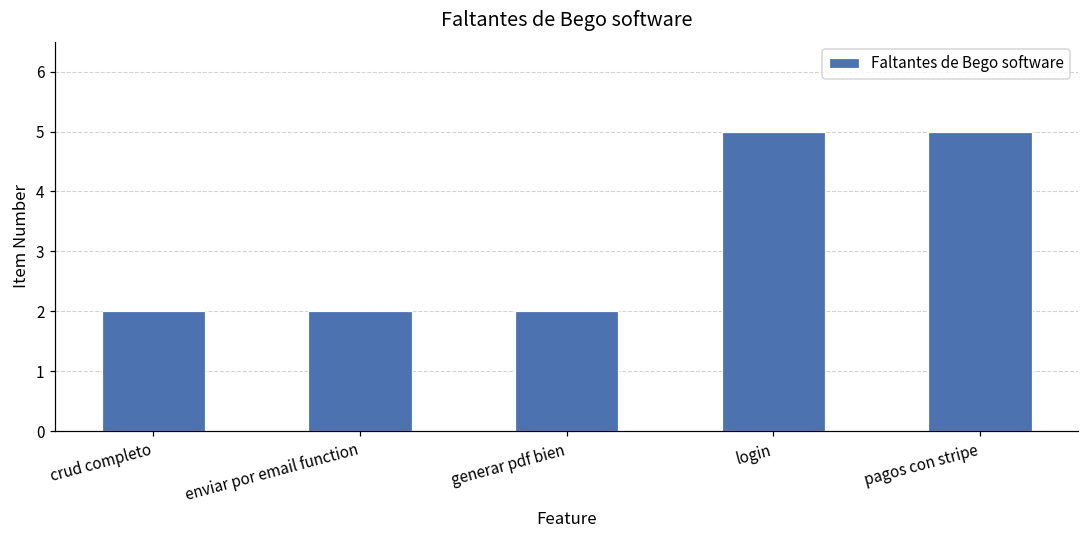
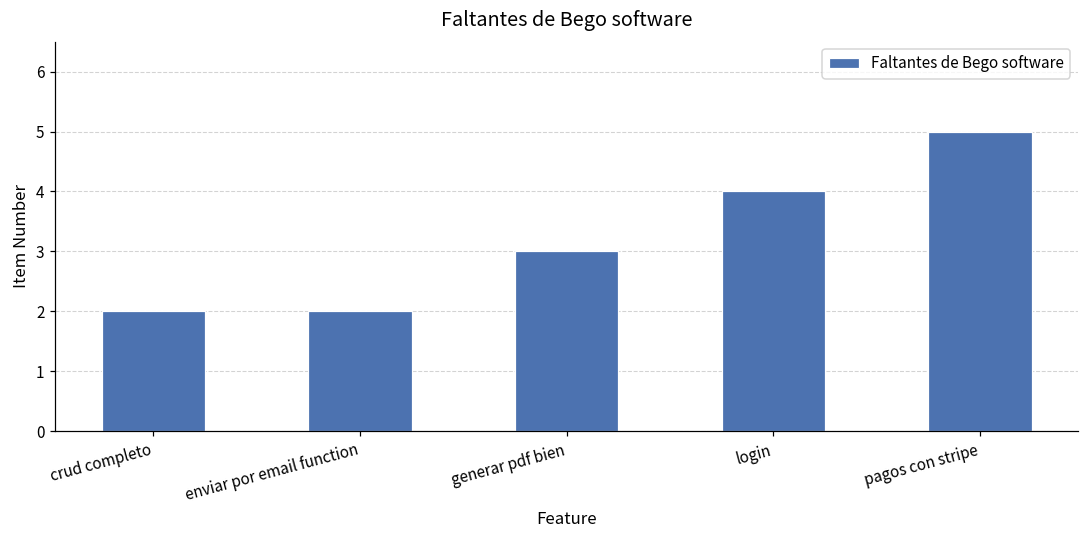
  {
    "crud completo": 2,
    "enviar por email function": 2,
-   "generar pdf bien": 2,
-   "login": 5,
+   "generar pdf bien": 3,
+   "login": 4,
    "pagos con stripe": 5
  }
